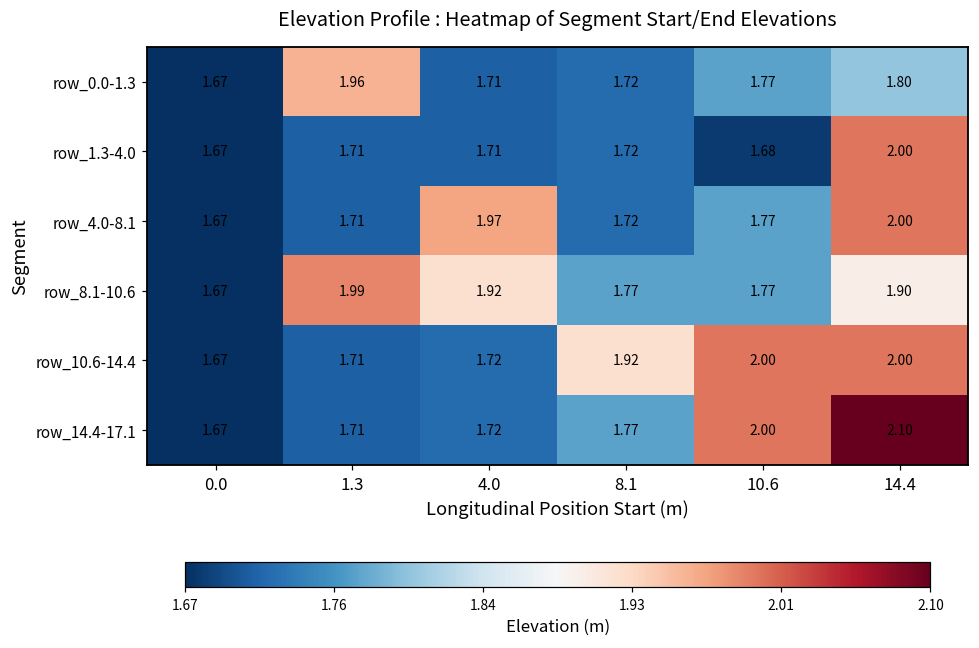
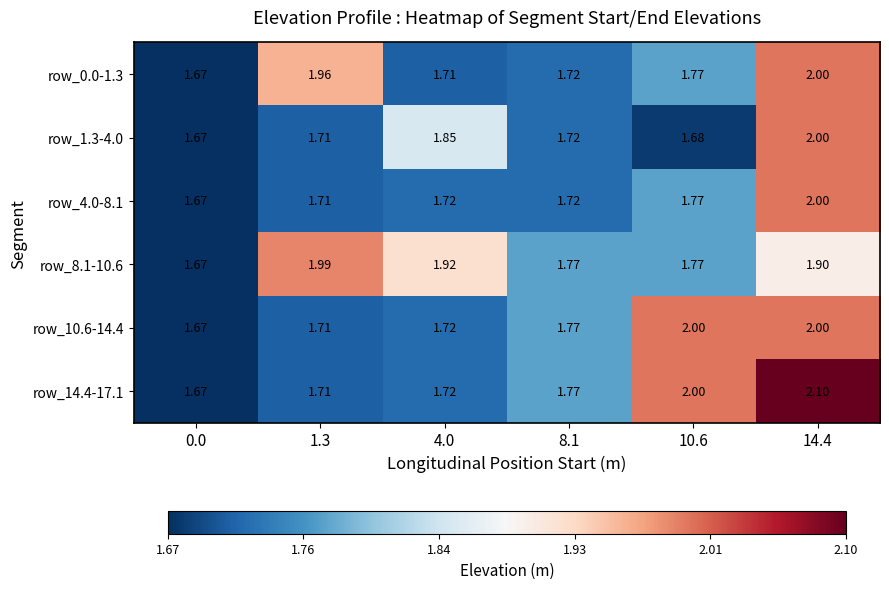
  {
    "row_0.0-1.3": {
      "0.0": 1.67,
      "1.3": 1.96,
      "4.0": 1.71,
      "8.1": 1.72,
      "10.6": 1.77,
-     "14.4": 1.80
+     "14.4": 2.00
    },
    "row_1.3-4.0": {
      "0.0": 1.67,
      "1.3": 1.71,
-     "4.0": 1.71,
+     "4.0": 1.85,
      "8.1": 1.72,
      "10.6": 1.68,
      "14.4": 2.00
    },
    "row_4.0-8.1": {
      "0.0": 1.67,
      "1.3": 1.71,
-     "4.0": 1.97,
+     "4.0": 1.72,
      "8.1": 1.72,
      "10.6": 1.77,
      "14.4": 2.00
    },
    "row_8.1-10.6": {
      "0.0": 1.67,
      "1.3": 1.99,
      "4.0": 1.92,
      "8.1": 1.77,
      "10.6": 1.77,
      "14.4": 1.90
    },
    "row_10.6-14.4": {
      "0.0": 1.67,
      "1.3": 1.71,
      "4.0": 1.72,
-     "8.1": 1.92,
+     "8.1": 1.77,
      "10.6": 2.00,
      "14.4": 2.00
    },
    "row_14.4-17.1": {
      "0.0": 1.67,
      "1.3": 1.71,
      "4.0": 1.72,
      "8.1": 1.77,
      "10.6": 2.00,
      "14.4": 2.10
    }
  }
